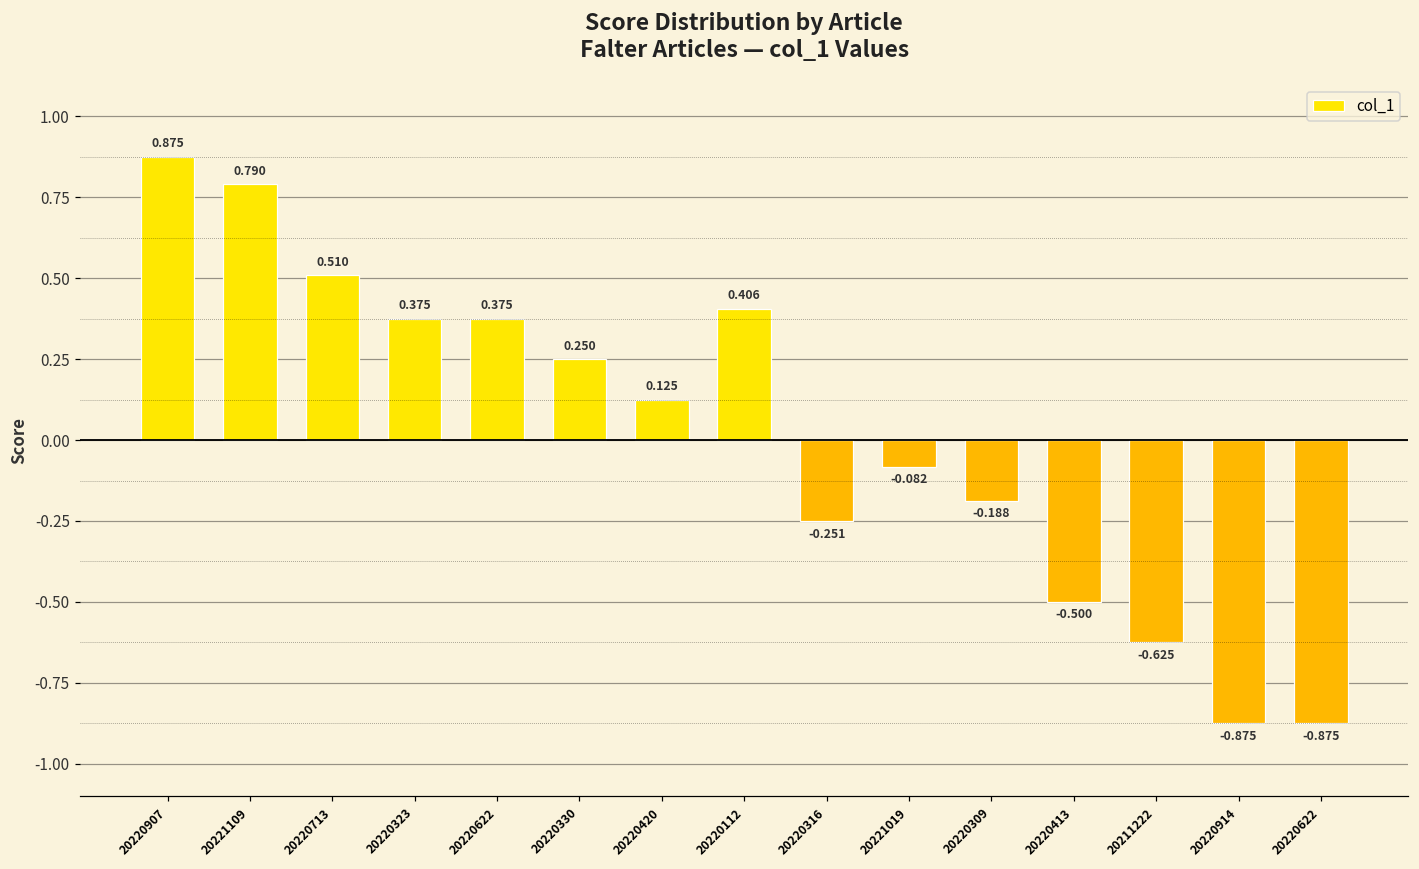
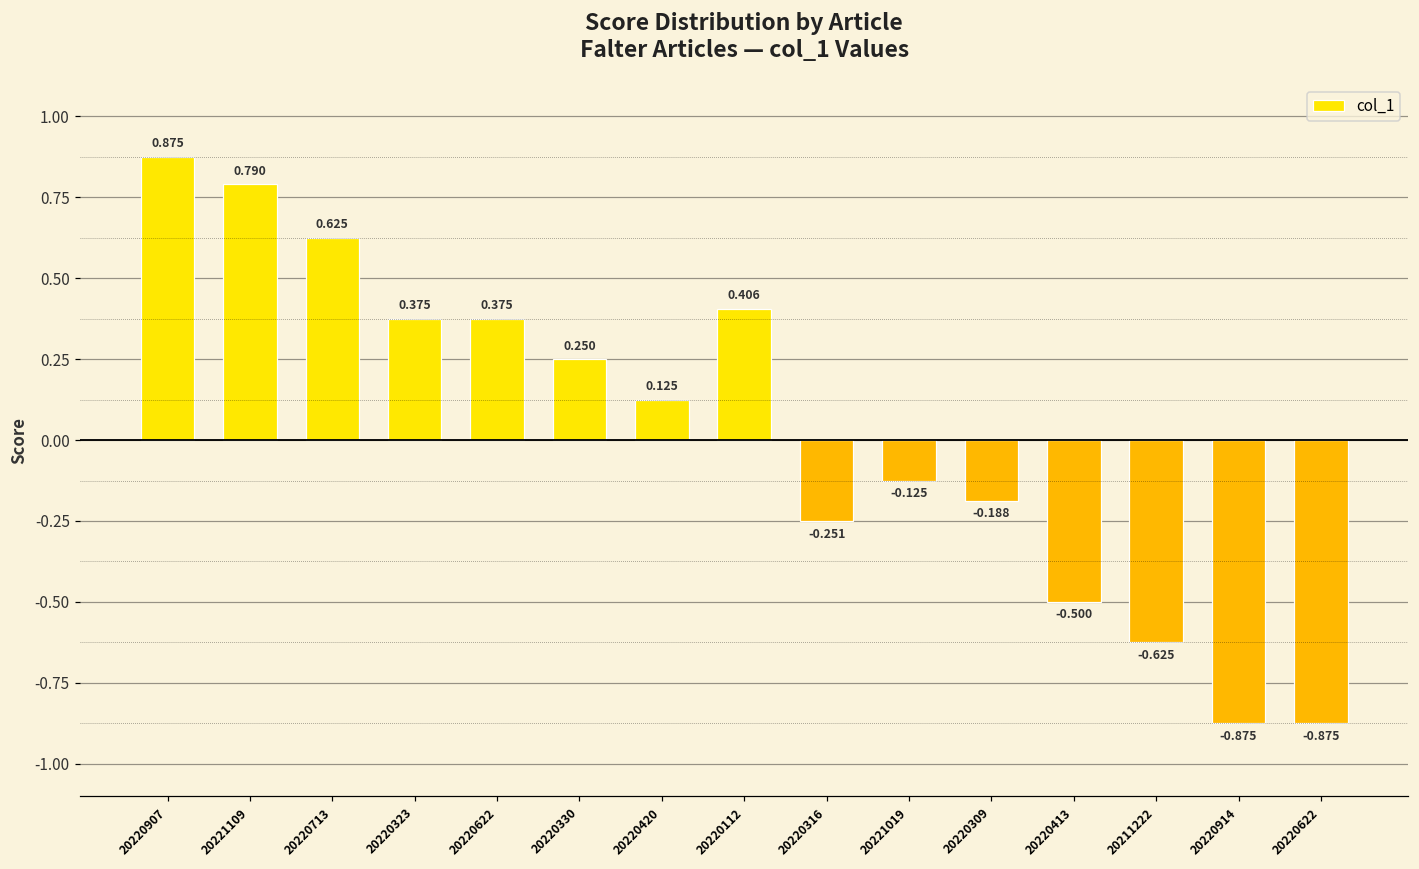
  {
    "20220907": 0.875,
    "20221109": 0.790,
-   "20220713": 0.510,
+   "20220713": 0.625,
    "20220323": 0.375,
    "20220330": 0.250,
    "20220420": 0.125,
    "20220112": 0.406,
    "20220316": -0.251,
-   "20221019": -0.082,
+   "20221019": -0.125,
    "20220309": -0.188,
    "20220413": -0.500,
    "20211222": -0.625,
    "20220914": -0.875
  }
